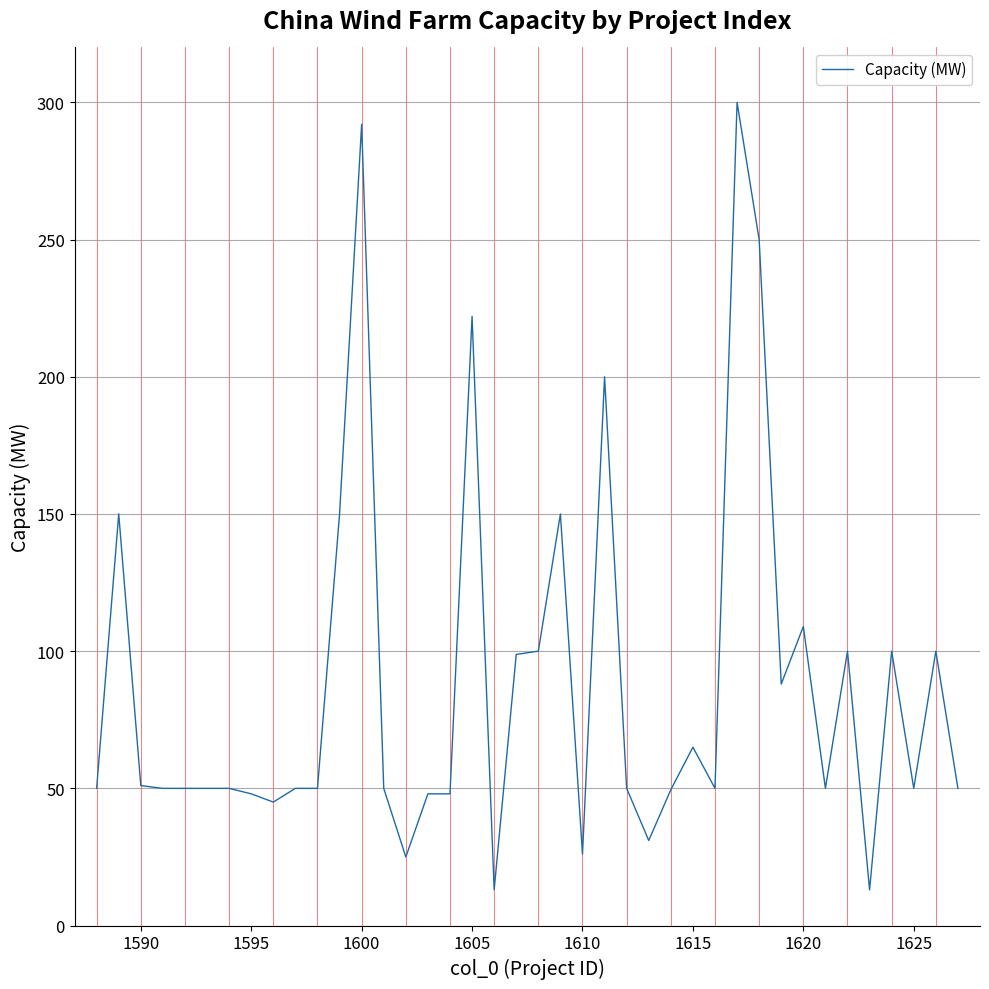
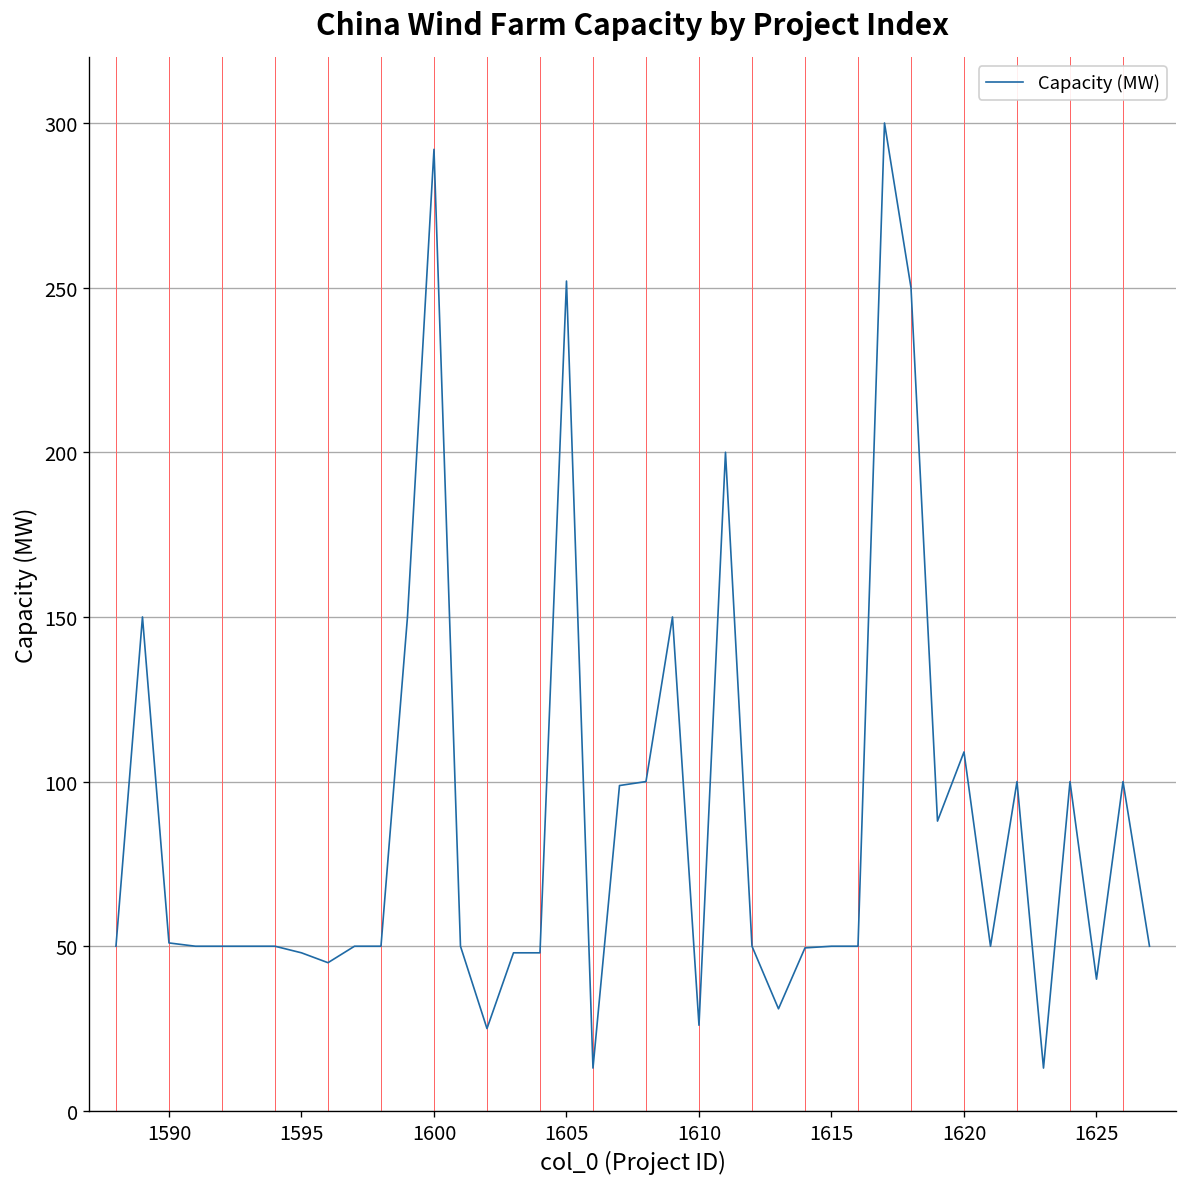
  {
    "1590": 51,
    "1595": 48,
    "1600": 292,
-   "1605": 222,
+   "1605": 252,
    "1610": 26,
-   "1615": 65,
+   "1615": 50,
    "1620": 109,
-   "1625": 50
+   "1625": 40
  }
